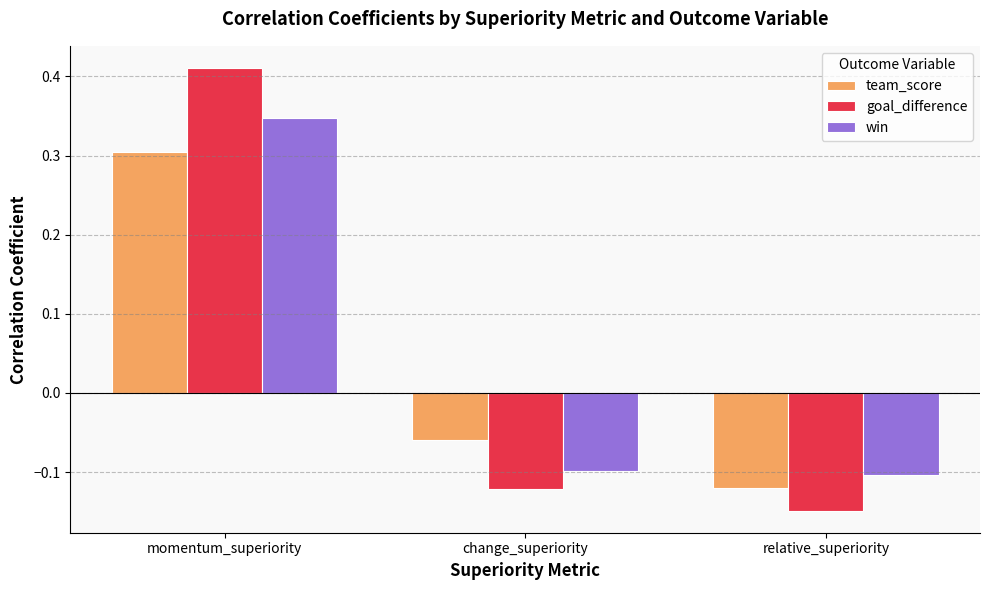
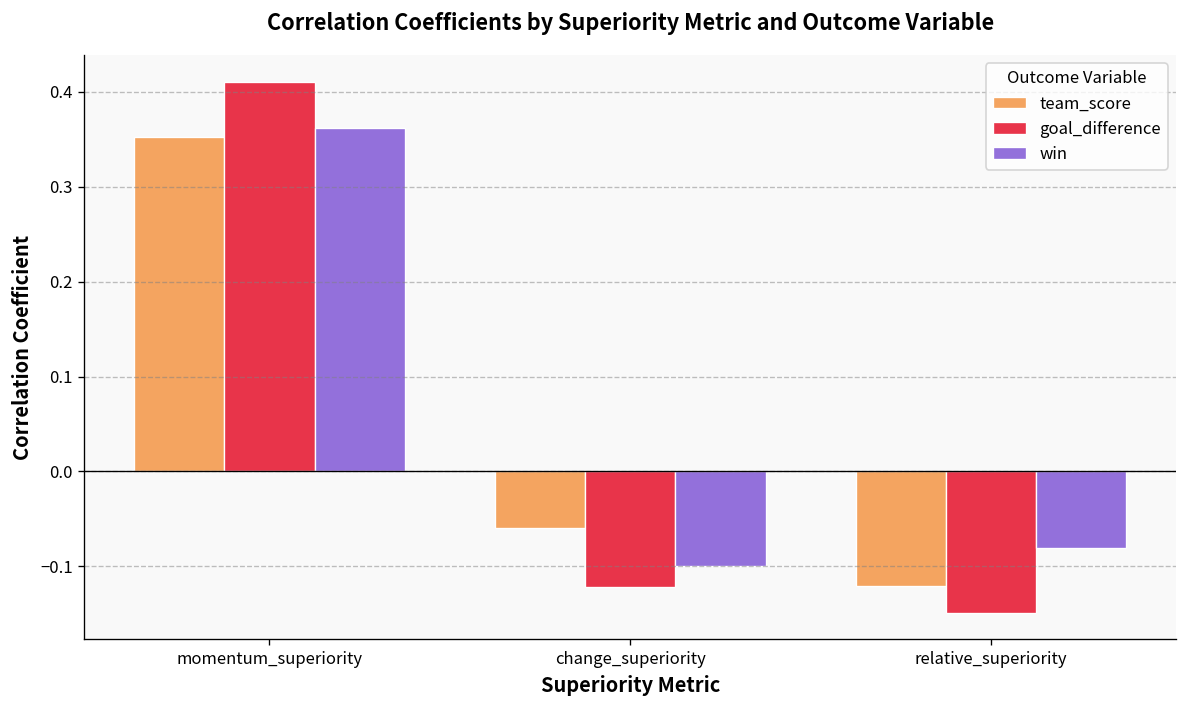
  {
    "team_score": {
-     "momentum_superiority": 0.30,
+     "momentum_superiority": 0.35,
      "change_superiority": -0.06,
      "relative_superiority": -0.12
    },
    "goal_difference": {
      "momentum_superiority": 0.41,
      "change_superiority": -0.12,
      "relative_superiority": -0.15
    },
    "win": {
-     "momentum_superiority": 0.35,
+     "momentum_superiority": 0.36,
      "change_superiority": -0.10,
-     "relative_superiority": -0.10
+     "relative_superiority": -0.08
    }
  }
